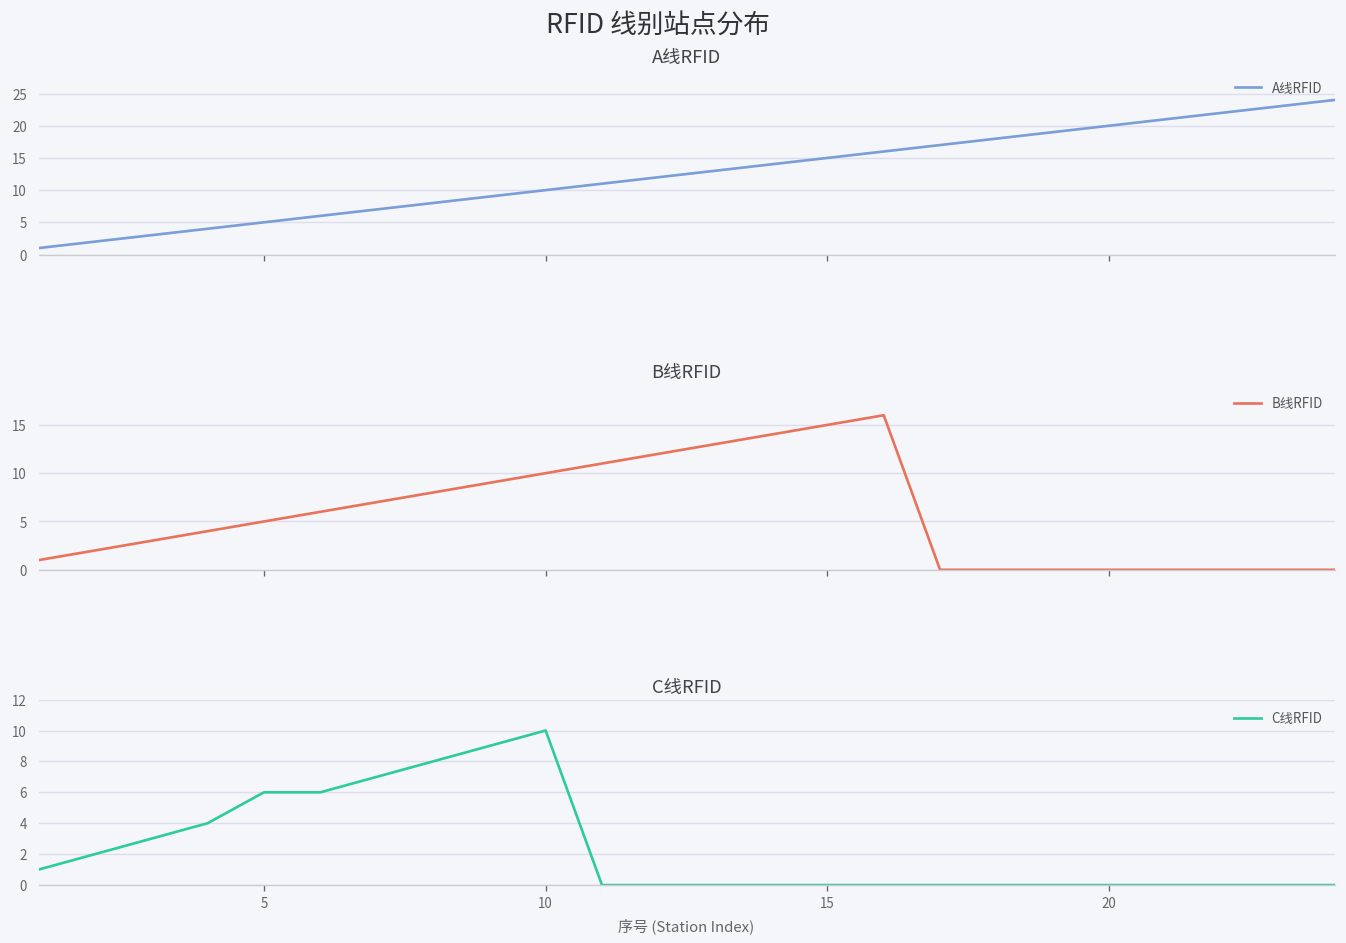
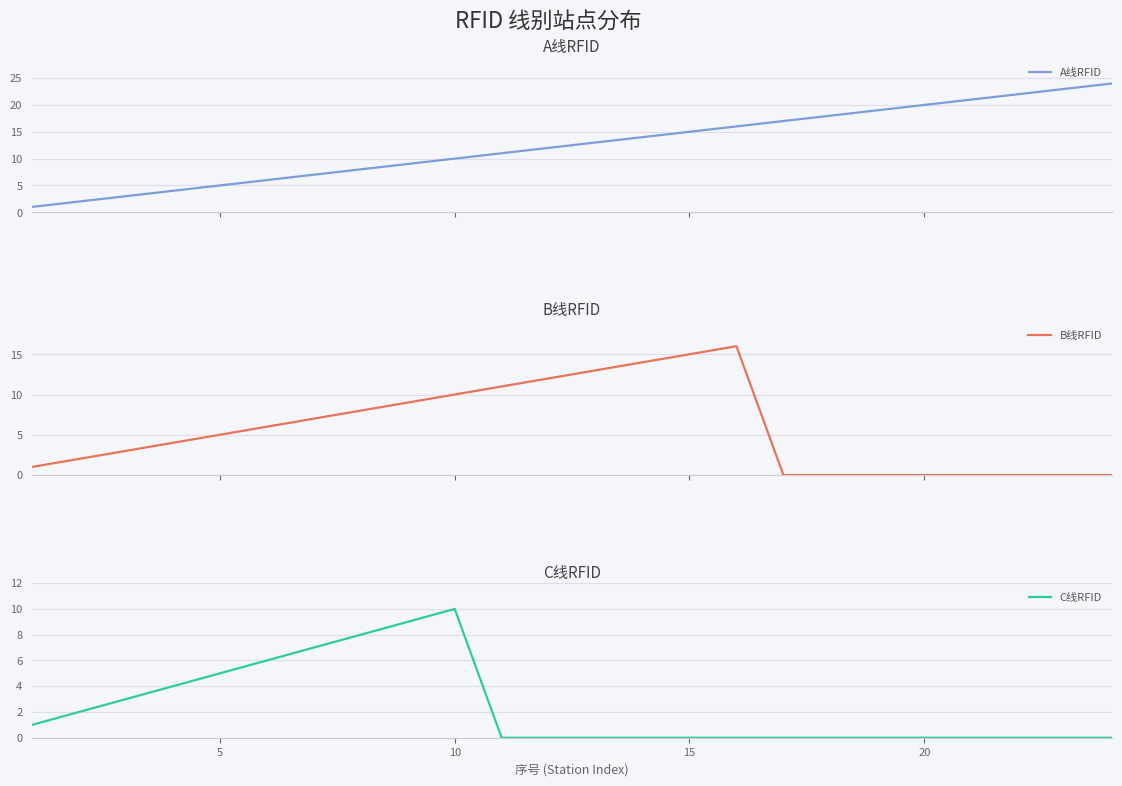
  {
    "C线RFID": {
-     "5": 6,
+     "5": 5,
      "10": 10,
      "15": 0,
      "20": 0
    }
  }
